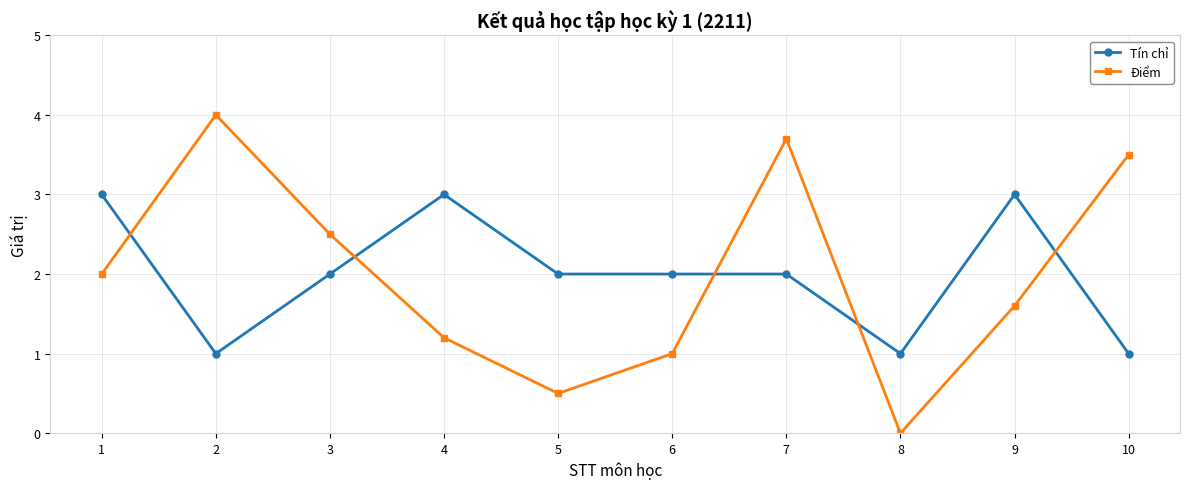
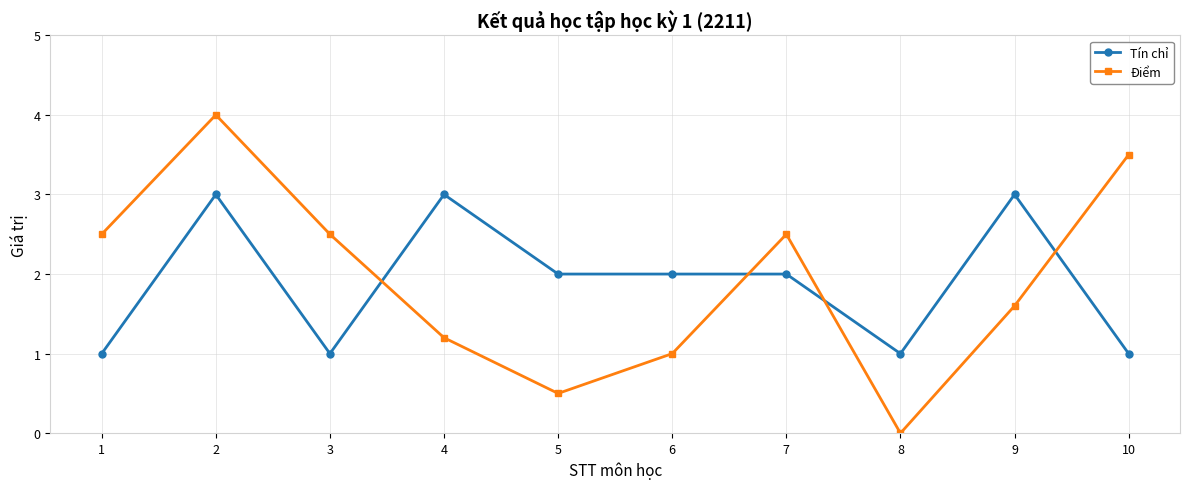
  {
    "Tín chỉ": {
-     "1": 3,
-     "2": 1,
-     "3": 2,
+     "1": 1,
+     "2": 3,
+     "3": 1,
      "4": 3,
      "5": 2,
      "6": 2,
      "7": 2,
      "8": 1,
      "9": 3,
      "10": 1
    },
    "Điểm": {
-     "1": 2.0,
+     "1": 2.5,
      "2": 4.0,
      "3": 2.5,
      "4": 1.2,
      "5": 0.5,
      "6": 1.0,
-     "7": 3.7,
+     "7": 2.5,
      "8": 0.0,
      "9": 1.6,
      "10": 3.5
    }
  }
